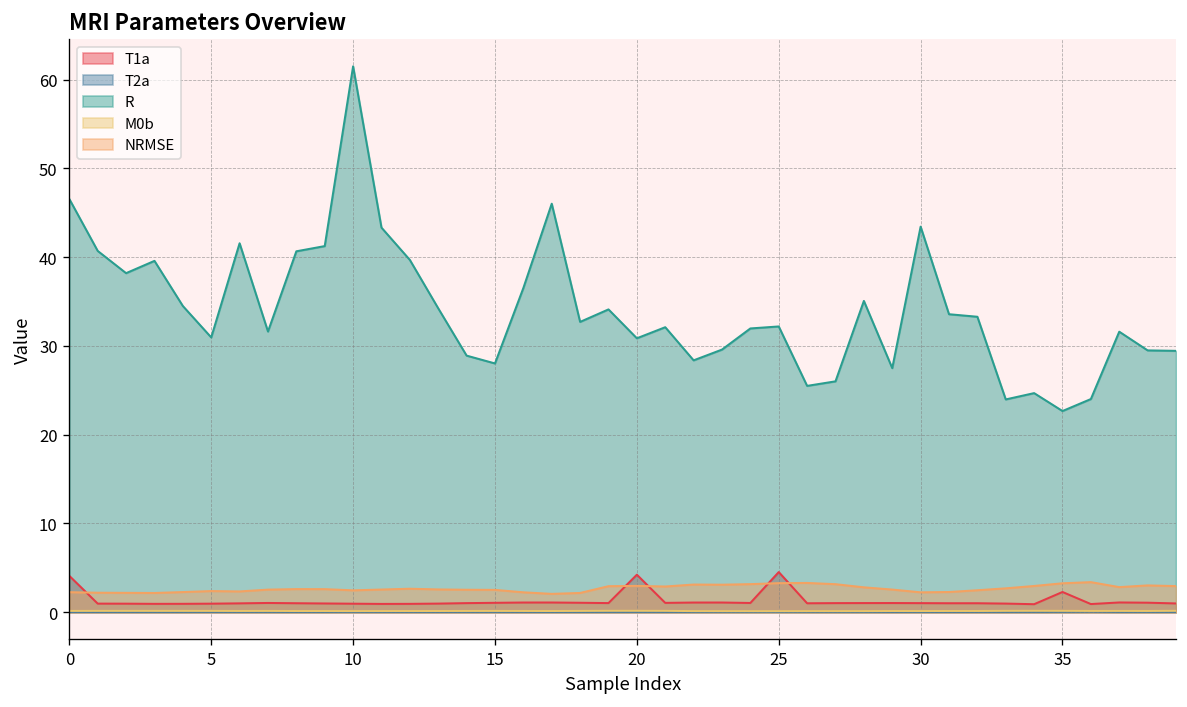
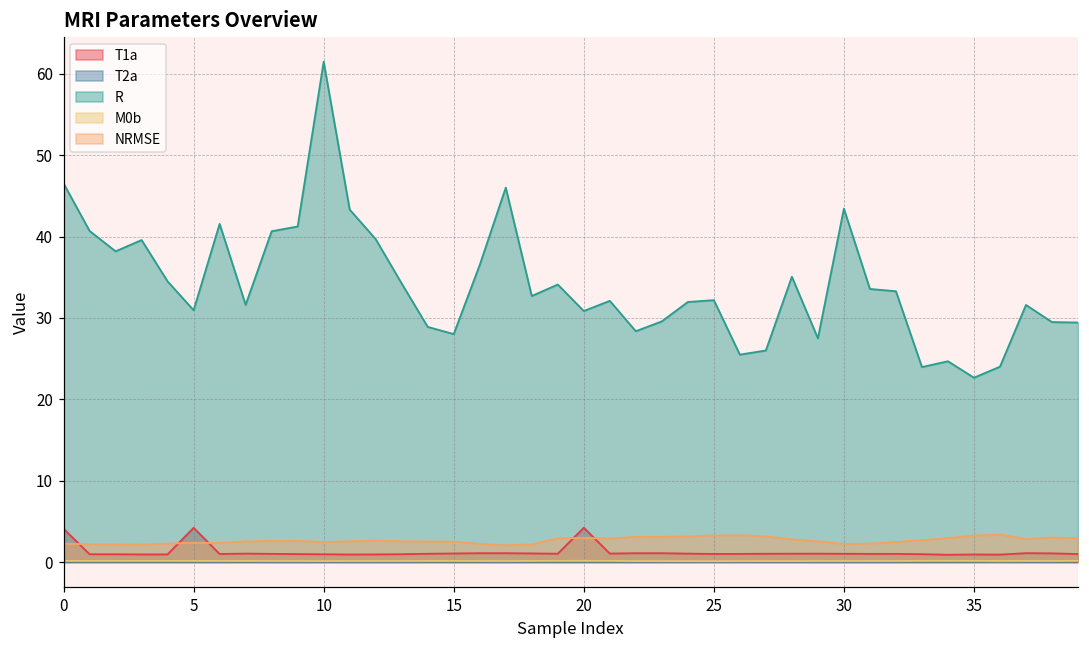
  {
    "T1a": {
      "0": 4,
-     "5": 1,
+     "5": 4,
      "10": 1,
      "15": 1,
      "20": 4,
-     "25": 5,
+     "25": 1,
      "30": 1,
-     "35": 2
+     "35": 1
    }
  }
